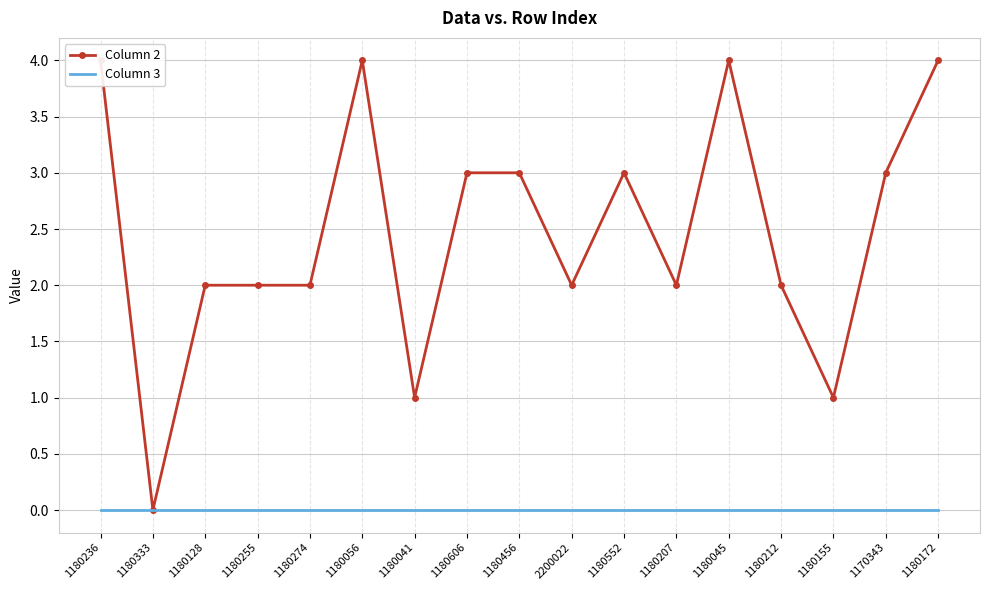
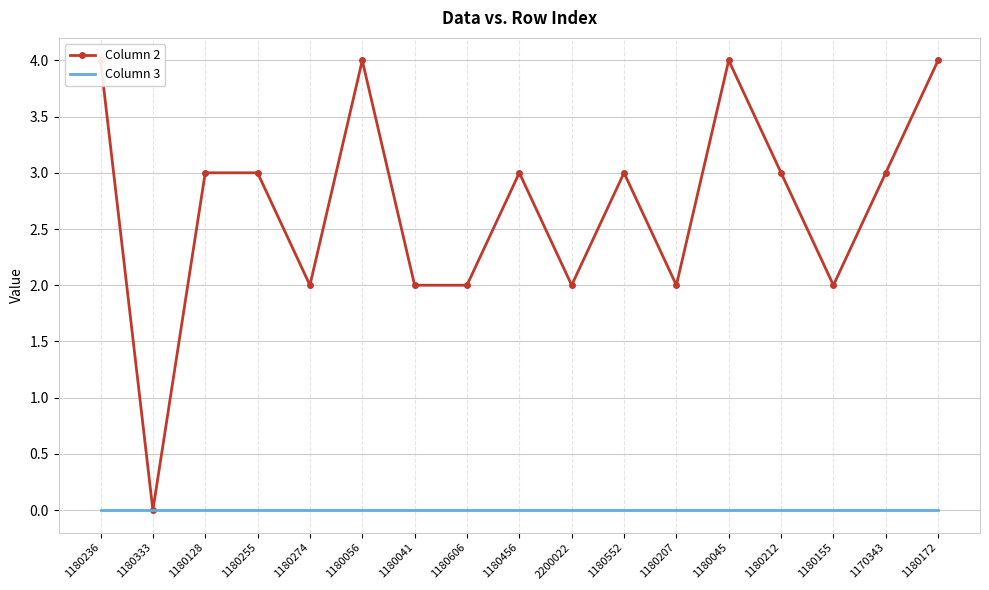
  {
    "Column 2": {
-     "1180128": 2,
-     "1180255": 2,
+     "1180128": 3,
+     "1180255": 3,
      "1180274": 2,
      "1180056": 4,
-     "1180041": 1,
-     "1180606": 3,
+     "1180041": 2,
+     "1180606": 2,
      "1180456": 3,
      "2200022": 2,
      "1180552": 3,
      "1180207": 2,
      "1180045": 4,
-     "1180212": 2,
-     "1180155": 1,
+     "1180212": 3,
+     "1180155": 2,
      "1170343": 3,
      "1180172": 4
    },
    "Column 3": {
      "1180236": 0,
      "1180128": 0,
      "1180255": 0,
      "1180274": 0,
      "1180056": 0,
      "1180041": 0,
      "1180606": 0,
      "1180456": 0,
      "2200022": 0,
      "1180552": 0,
      "1180207": 0,
      "1180045": 0,
      "1180212": 0,
      "1180155": 0,
      "1170343": 0,
      "1180172": 0
    }
  }
